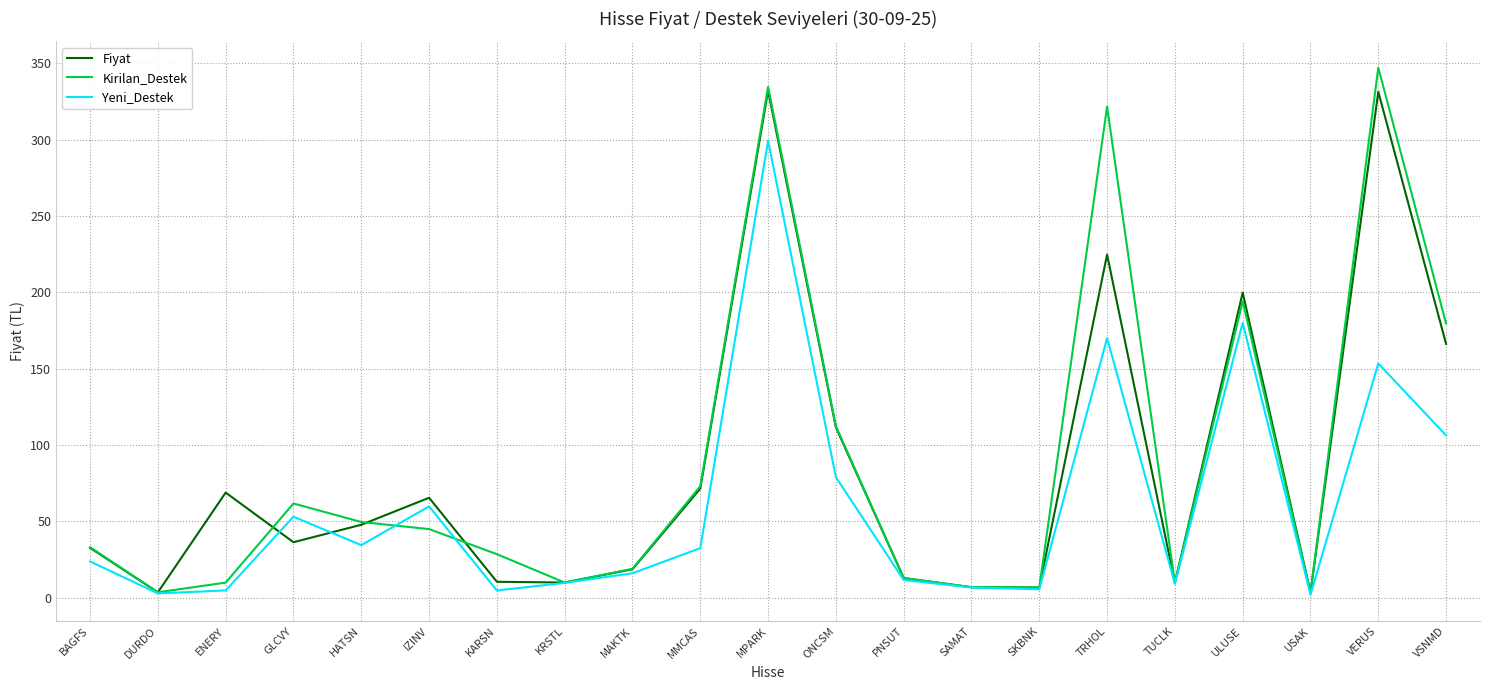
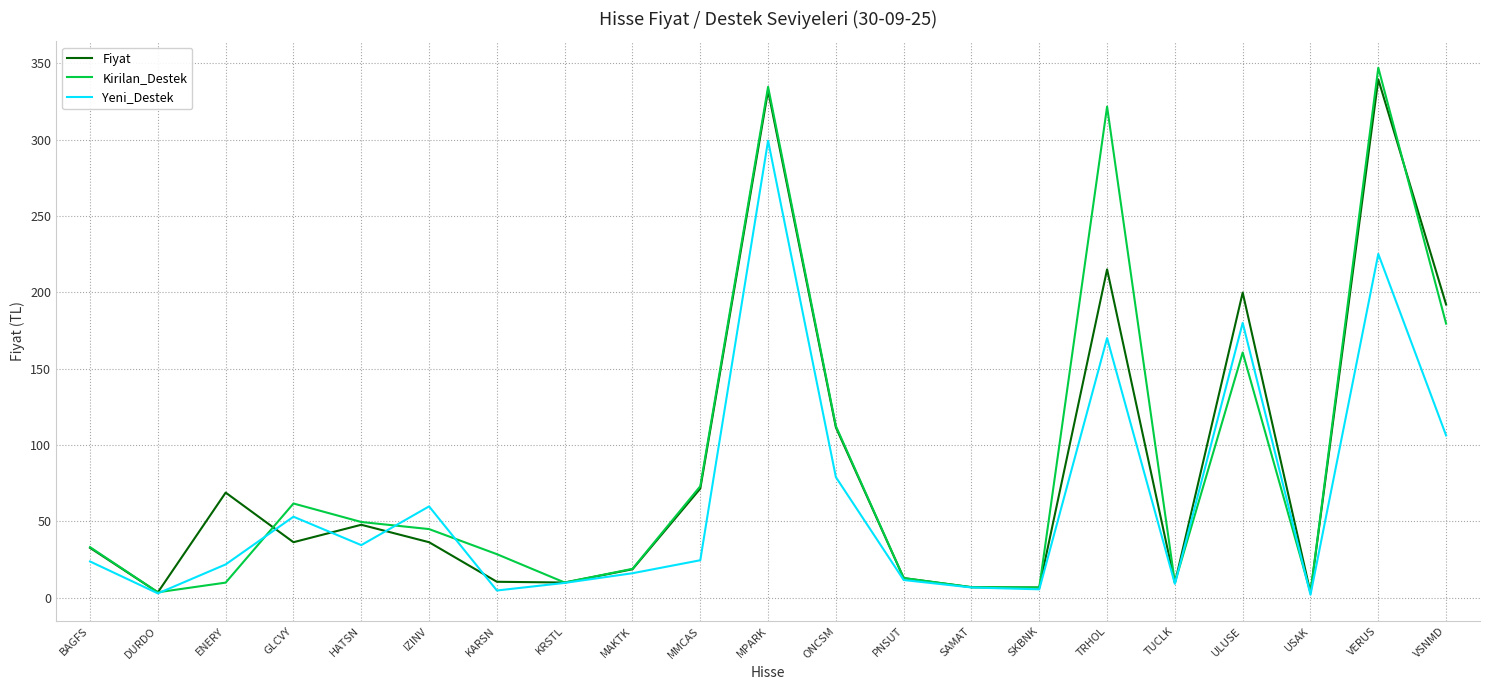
  {
    "Fiyat": {
      "ENERY": 69,
      "GLCVY": 36,
      "HATSN": 48,
-     "IZINV": 66,
+     "IZINV": 36,
      "KARSN": 11,
      "MPARK": 332,
-     "TRHOL": 225,
+     "TRHOL": 215,
      "ULUSE": 200,
-     "VERUS": 331,
-     "VSNMD": 166
+     "VERUS": 339,
+     "VSNMD": 192
    },
    "Kirilan_Destek": {
      "ENERY": 10,
      "GLCVY": 62,
      "HATSN": 50,
      "IZINV": 45,
      "KARSN": 29,
      "MPARK": 335,
      "TRHOL": 322,
-     "ULUSE": 194,
+     "ULUSE": 161,
      "VERUS": 347,
      "VSNMD": 180
    },
    "Yeni_Destek": {
      "BAGFS": 24,
-     "ENERY": 5,
+     "ENERY": 22,
      "GLCVY": 53,
      "HATSN": 35,
      "IZINV": 60,
      "KARSN": 5,
      "MAKTK": 16,
-     "MMCAS": 33,
+     "MMCAS": 25,
      "MPARK": 299,
      "ONCSM": 79,
      "TRHOL": 170,
      "ULUSE": 180,
-     "VERUS": 153,
+     "VERUS": 225,
      "VSNMD": 106
    }
  }
